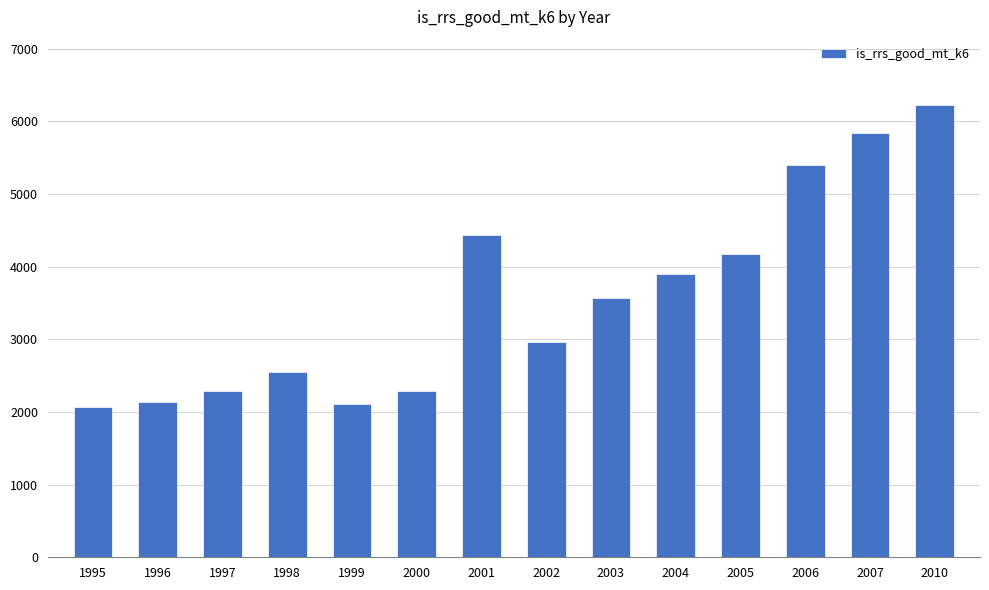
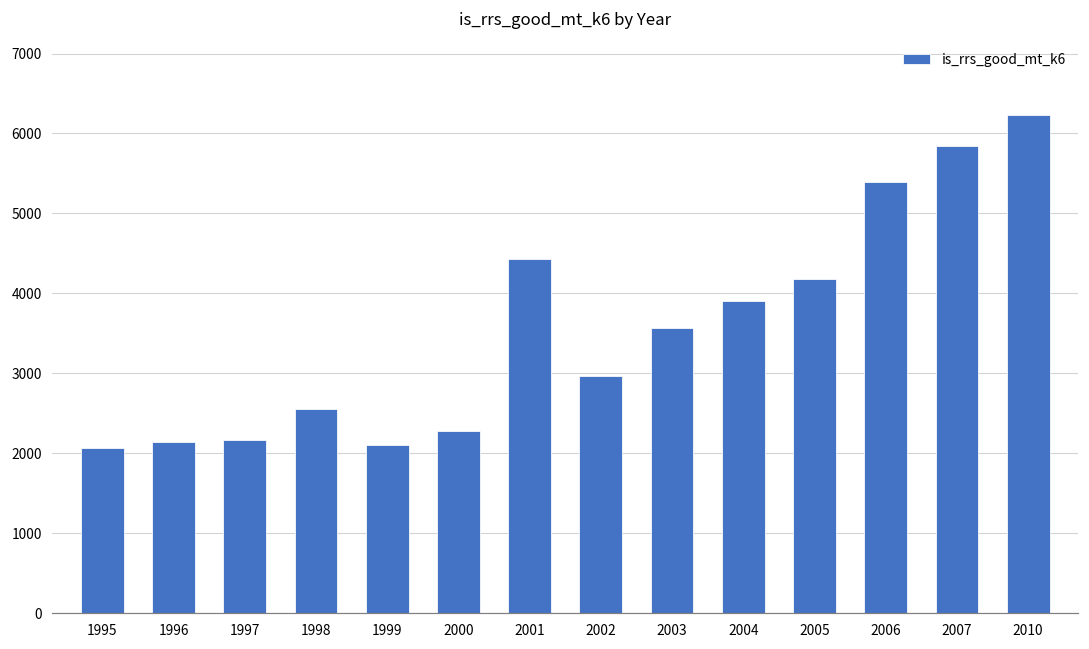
  {
    "1995": 2100,
    "1996": 2100,
-   "1997": 2300,
+   "1997": 2200,
    "1998": 2600,
    "1999": 2100,
    "2000": 2300,
    "2001": 4400,
    "2002": 3000,
    "2003": 3600,
    "2004": 3900,
    "2005": 4200,
    "2006": 5400,
    "2007": 5800,
    "2010": 6200
  }
